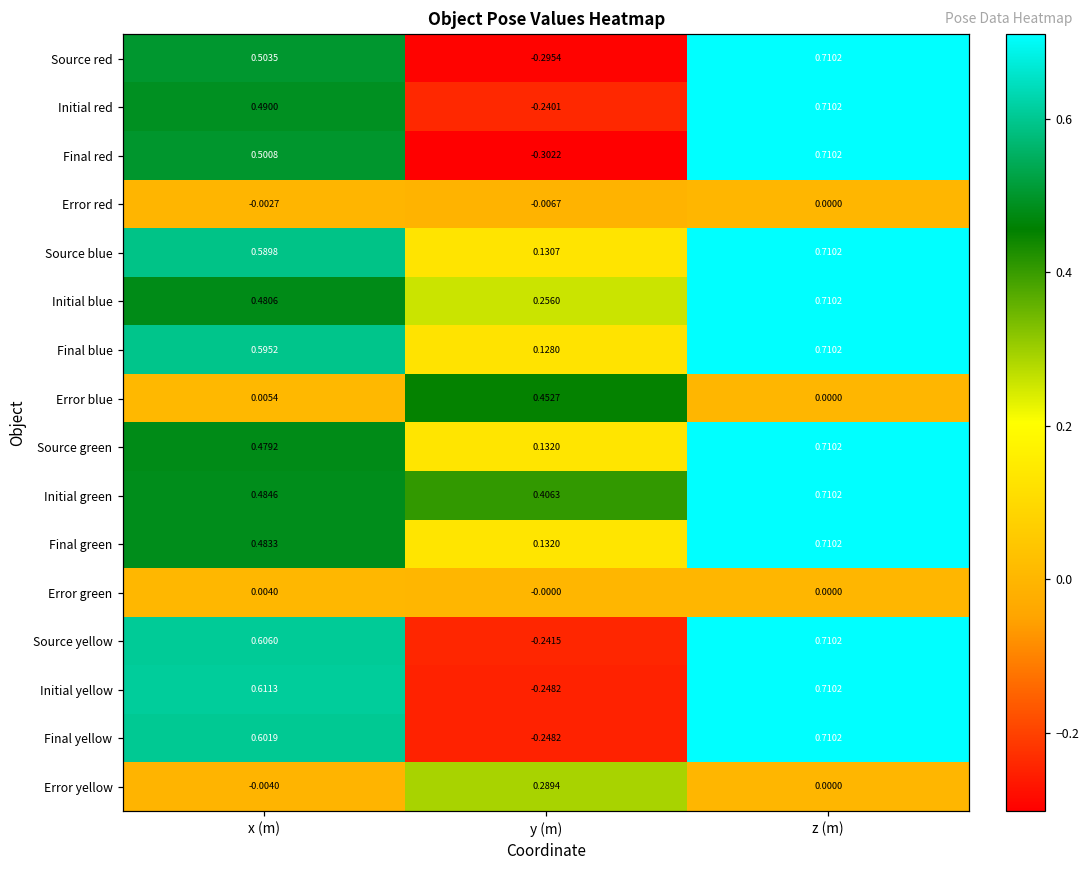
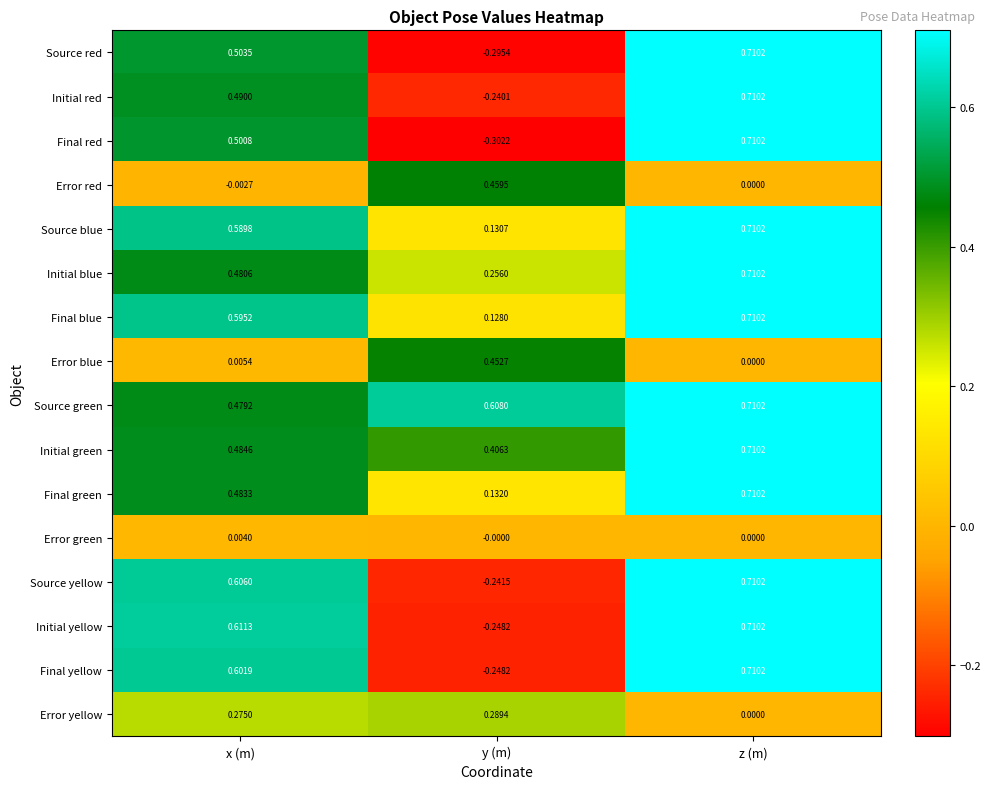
  {
    "Source red": {
      "x (m)": 0.5035,
      "y (m)": -0.2954,
      "z (m)": 0.7102
    },
    "Initial red": {
      "x (m)": 0.4900,
      "y (m)": -0.2401,
      "z (m)": 0.7102
    },
    "Final red": {
      "x (m)": 0.5008,
      "y (m)": -0.3022,
      "z (m)": 0.7102
    },
    "Error red": {
      "x (m)": -0.0027,
-     "y (m)": -0.0067,
+     "y (m)": 0.4595,
      "z (m)": 0.0000
    },
    "Source blue": {
      "x (m)": 0.5898,
      "y (m)": 0.1307,
      "z (m)": 0.7102
    },
    "Initial blue": {
      "x (m)": 0.4806,
      "y (m)": 0.2560,
      "z (m)": 0.7102
    },
    "Final blue": {
      "x (m)": 0.5952,
      "y (m)": 0.1280,
      "z (m)": 0.7102
    },
    "Error blue": {
      "x (m)": 0.0054,
      "y (m)": 0.4527,
      "z (m)": 0.0000
    },
    "Source green": {
      "x (m)": 0.4792,
-     "y (m)": 0.1320,
+     "y (m)": 0.6080,
      "z (m)": 0.7102
    },
    "Initial green": {
      "x (m)": 0.4846,
      "y (m)": 0.4063,
      "z (m)": 0.7102
    },
    "Final green": {
      "x (m)": 0.4833,
      "y (m)": 0.1320,
      "z (m)": 0.7102
    },
    "Error green": {
      "x (m)": 0.0040,
      "y (m)": -0.0000,
      "z (m)": 0.0000
    },
    "Source yellow": {
      "x (m)": 0.6060,
      "y (m)": -0.2415,
      "z (m)": 0.7102
    },
    "Initial yellow": {
      "x (m)": 0.6113,
      "y (m)": -0.2482,
      "z (m)": 0.7102
    },
    "Final yellow": {
      "x (m)": 0.6019,
      "y (m)": -0.2482,
      "z (m)": 0.7102
    },
    "Error yellow": {
-     "x (m)": -0.0040,
+     "x (m)": 0.2750,
      "y (m)": 0.2894,
      "z (m)": 0.0000
    }
  }
